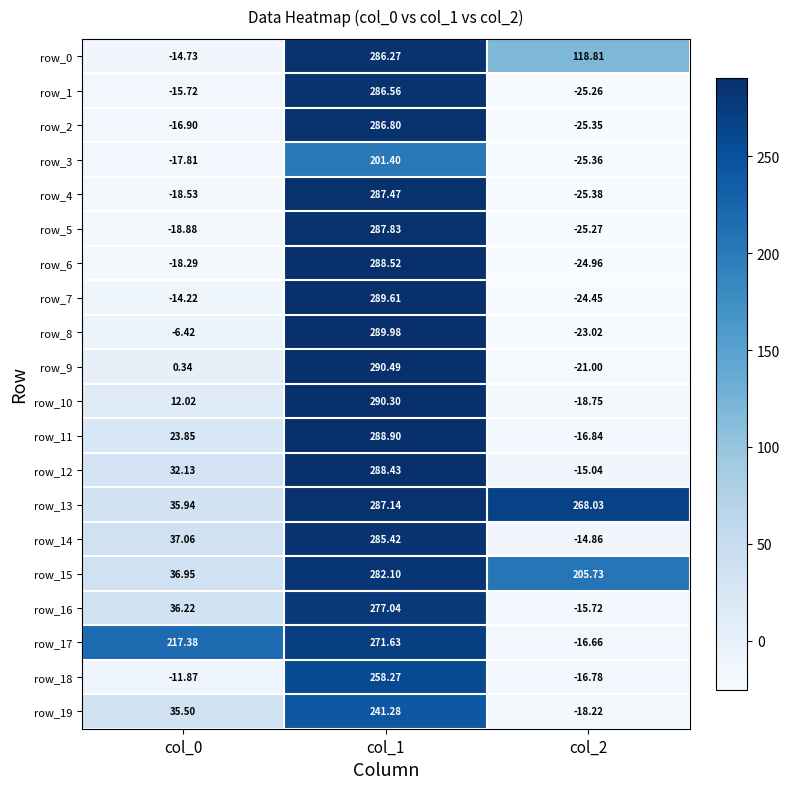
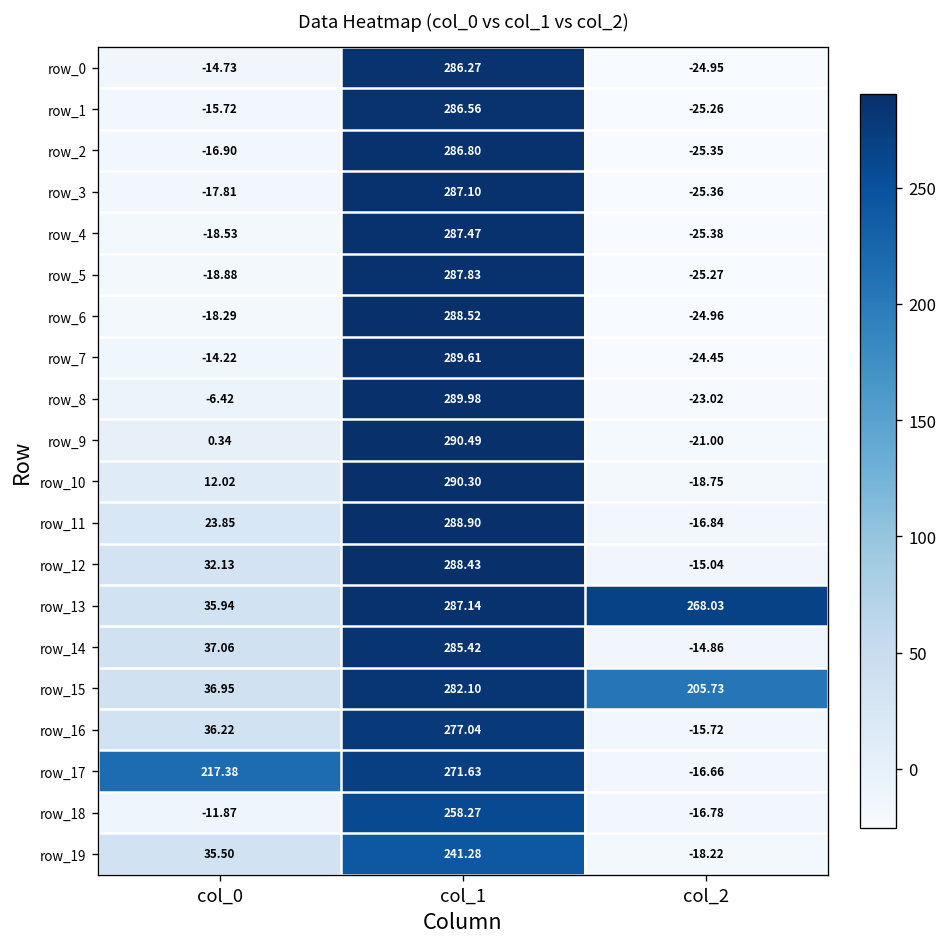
  {
    "row_0": {
      "col_0": -14.73,
      "col_1": 286.27,
-     "col_2": 118.81
+     "col_2": -24.95
    },
    "row_1": {
      "col_0": -15.72,
      "col_1": 286.56,
      "col_2": -25.26
    },
    "row_2": {
      "col_0": -16.90,
      "col_1": 286.80,
      "col_2": -25.35
    },
    "row_3": {
      "col_0": -17.81,
-     "col_1": 201.40,
+     "col_1": 287.10,
      "col_2": -25.36
    },
    "row_4": {
      "col_0": -18.53,
      "col_1": 287.47,
      "col_2": -25.38
    },
    "row_5": {
      "col_0": -18.88,
      "col_1": 287.83,
      "col_2": -25.27
    },
    "row_6": {
      "col_0": -18.29,
      "col_1": 288.52,
      "col_2": -24.96
    },
    "row_7": {
      "col_0": -14.22,
      "col_1": 289.61,
      "col_2": -24.45
    },
    "row_8": {
      "col_0": -6.42,
      "col_1": 289.98,
      "col_2": -23.02
    },
    "row_9": {
      "col_0": 0.34,
      "col_1": 290.49,
      "col_2": -21.00
    },
    "row_10": {
      "col_0": 12.02,
      "col_1": 290.30,
      "col_2": -18.75
    },
    "row_11": {
      "col_0": 23.85,
      "col_1": 288.90,
      "col_2": -16.84
    },
    "row_12": {
      "col_0": 32.13,
      "col_1": 288.43,
      "col_2": -15.04
    },
    "row_13": {
      "col_0": 35.94,
      "col_1": 287.14,
      "col_2": 268.03
    },
    "row_14": {
      "col_0": 37.06,
      "col_1": 285.42,
      "col_2": -14.86
    },
    "row_15": {
      "col_0": 36.95,
      "col_1": 282.10,
      "col_2": 205.73
    },
    "row_16": {
      "col_0": 36.22,
      "col_1": 277.04,
      "col_2": -15.72
    },
    "row_17": {
      "col_0": 217.38,
      "col_1": 271.63,
      "col_2": -16.66
    },
    "row_18": {
      "col_0": -11.87,
      "col_1": 258.27,
      "col_2": -16.78
    },
    "row_19": {
      "col_0": 35.50,
      "col_1": 241.28,
      "col_2": -18.22
    }
  }
